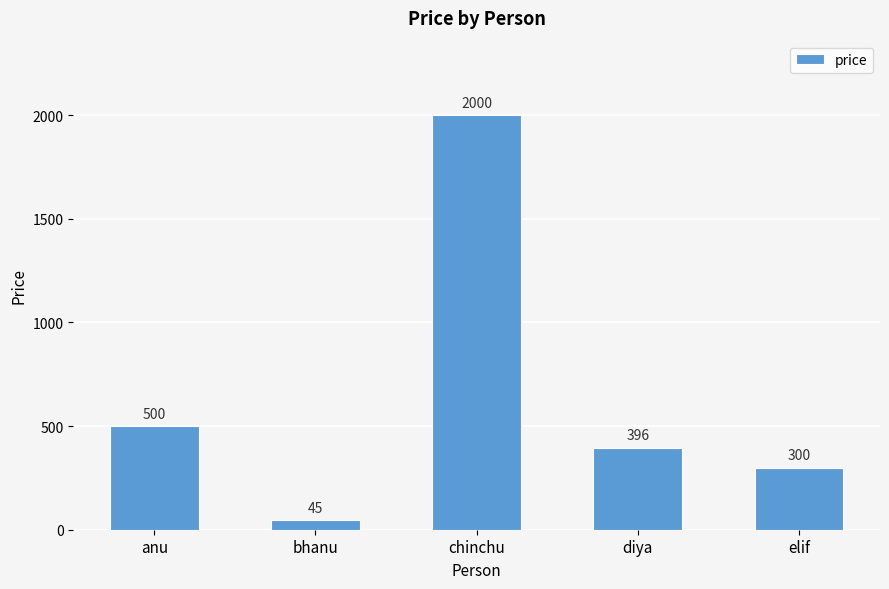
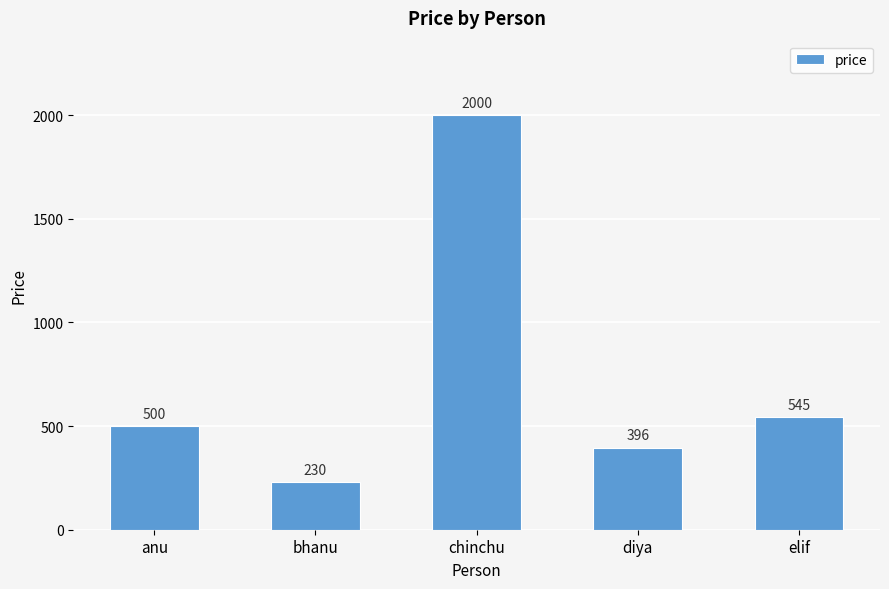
  {
    "anu": 500,
-   "bhanu": 45,
+   "bhanu": 230,
    "chinchu": 2000,
    "diya": 396,
-   "elif": 300
+   "elif": 545
  }
